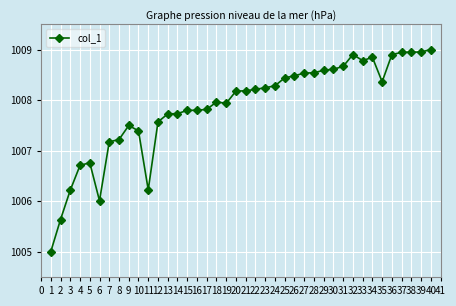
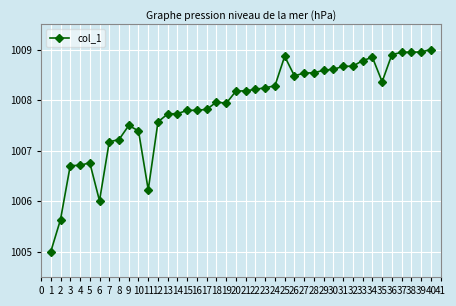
  {
    "1": 1005.0,
    "2": 1005.6,
-   "3": 1006.2,
+   "3": 1006.7,
    "4": 1006.7,
    "5": 1006.8,
    "6": 1006.0,
    "7": 1007.2,
    "8": 1007.2,
    "9": 1007.5,
    "10": 1007.4,
    "11": 1006.2,
    "12": 1007.6,
    "13": 1007.7,
    "14": 1007.7,
    "15": 1007.8,
    "16": 1007.8,
    "17": 1007.8,
    "18": 1008.0,
    "19": 1007.9,
    "20": 1008.2,
    "21": 1008.2,
    "22": 1008.2,
    "23": 1008.2,
    "24": 1008.3,
-   "25": 1008.4,
+   "25": 1008.9,
    "26": 1008.5,
    "27": 1008.5,
    "28": 1008.5,
    "29": 1008.6,
    "30": 1008.6,
    "31": 1008.7,
-   "32": 1008.9,
+   "32": 1008.7,
    "33": 1008.8,
    "34": 1008.8,
    "35": 1008.4,
    "36": 1008.9,
    "37": 1008.9,
    "38": 1008.9,
    "39": 1009.0,
    "40": 1009.0
  }
